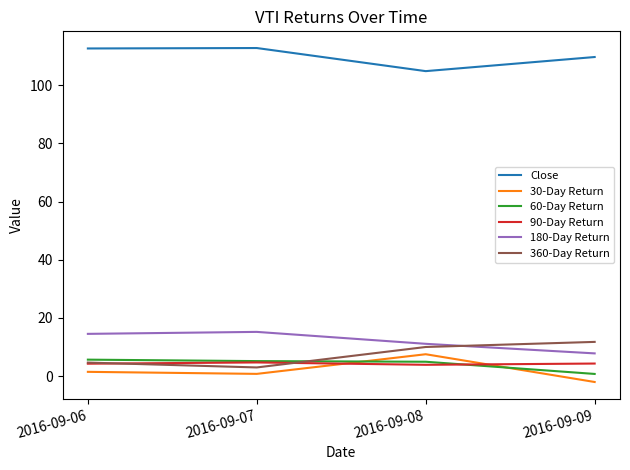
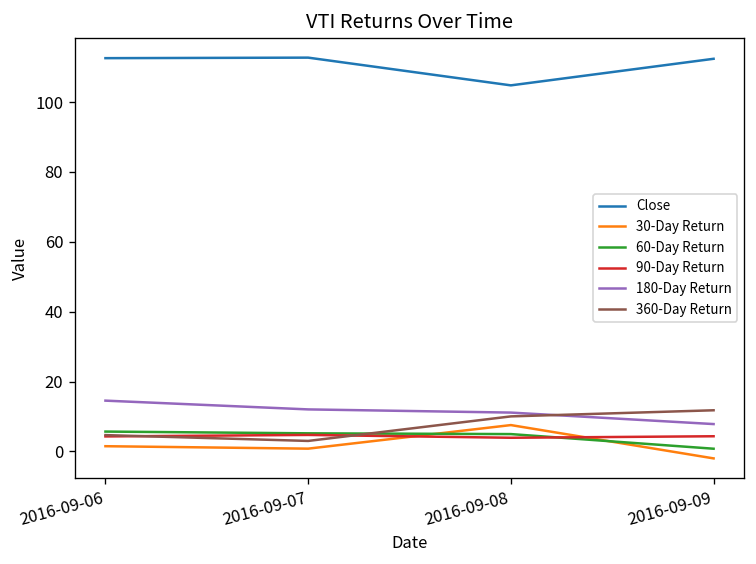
  {
    "Close": {
      "2016-09-06": 113,
      "2016-09-07": 113,
      "2016-09-08": 105,
-     "2016-09-09": 110
+     "2016-09-09": 112
    },
    "30-Day Return": {
      "2016-09-06": 1,
      "2016-09-07": 1,
      "2016-09-08": 8,
      "2016-09-09": -2
    },
    "60-Day Return": {
      "2016-09-06": 6,
      "2016-09-08": 5,
      "2016-09-09": 1
    },
    "90-Day Return": {
      "2016-09-08": 4,
      "2016-09-09": 4
    },
    "180-Day Return": {
      "2016-09-06": 15,
-     "2016-09-07": 15,
+     "2016-09-07": 12,
      "2016-09-08": 11,
      "2016-09-09": 8
    },
    "360-Day Return": {
      "2016-09-07": 3,
      "2016-09-08": 10,
      "2016-09-09": 12
    }
  }
